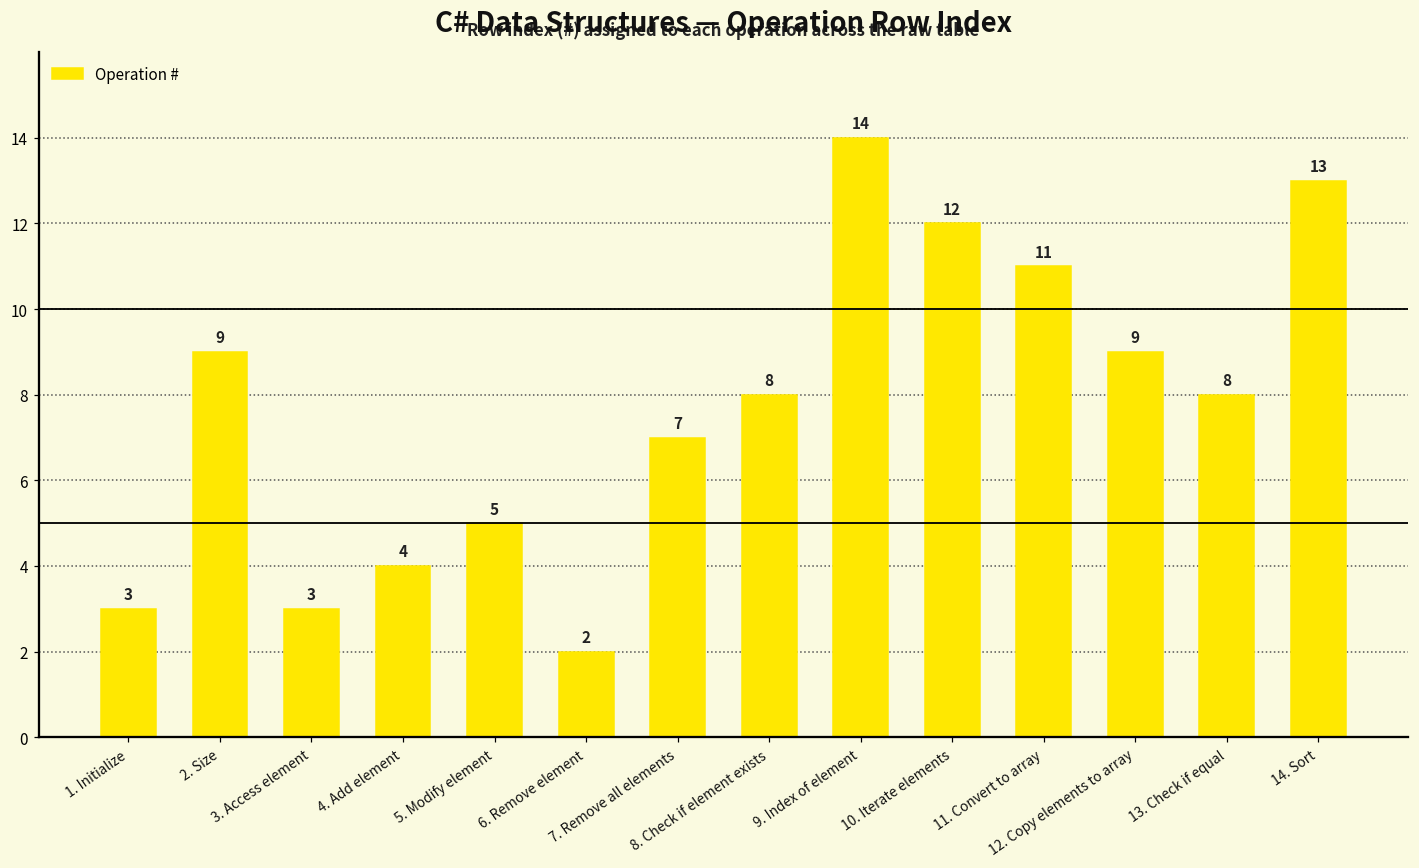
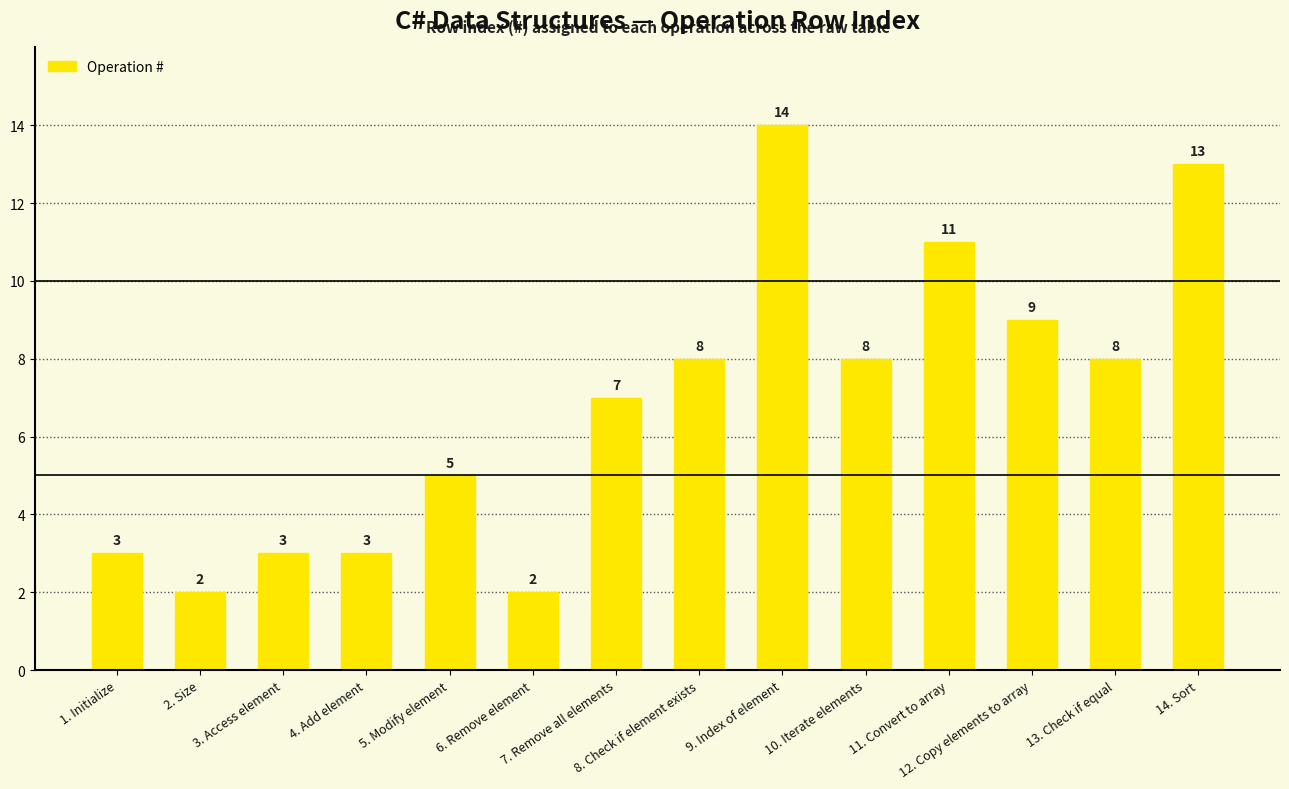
  {
    "1. Initialize": 3,
-   "2. Size": 9,
+   "2. Size": 2,
    "3. Access element": 3,
-   "4. Add element": 4,
+   "4. Add element": 3,
    "5. Modify element": 5,
    "6. Remove element": 2,
    "7. Remove all elements": 7,
    "8. Check if element exists": 8,
    "9. Index of element": 14,
-   "10. Iterate elements": 12,
+   "10. Iterate elements": 8,
    "11. Convert to array": 11,
    "12. Copy elements to array": 9,
    "13. Check if equal": 8,
    "14. Sort": 13
  }
